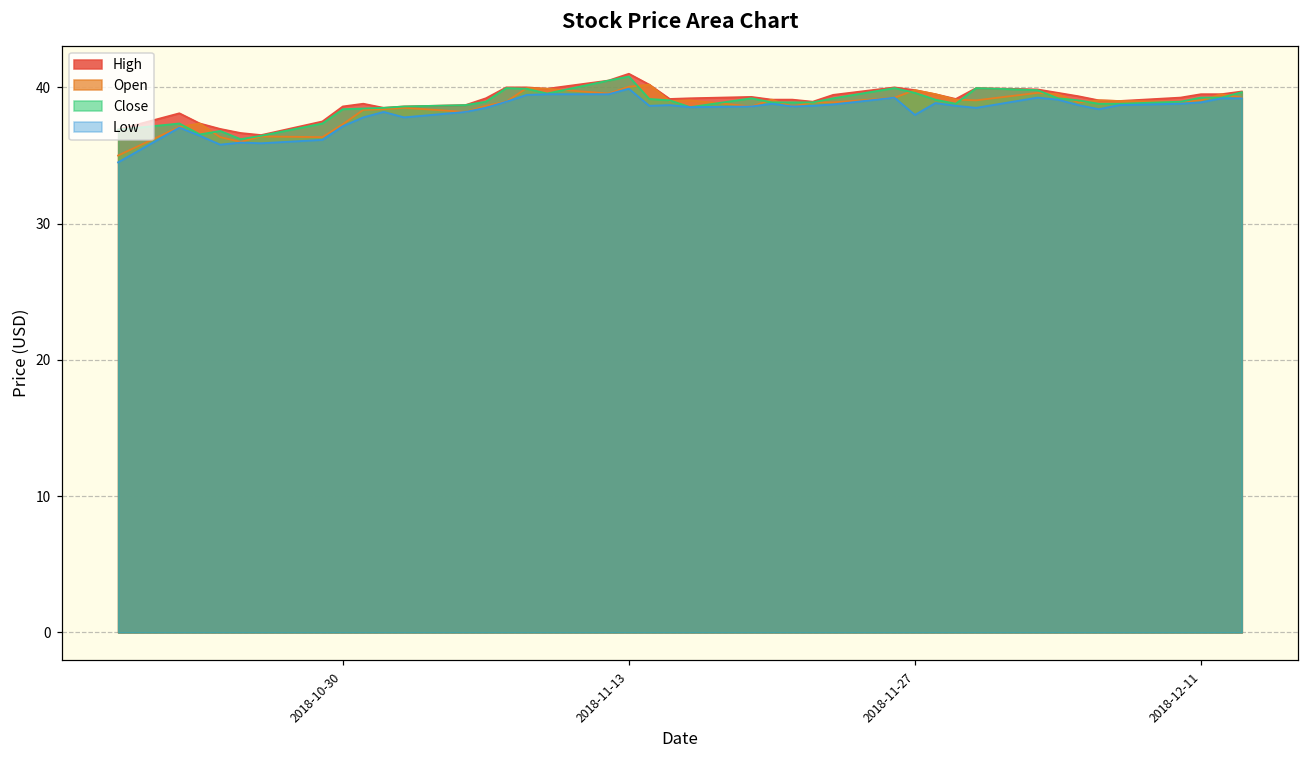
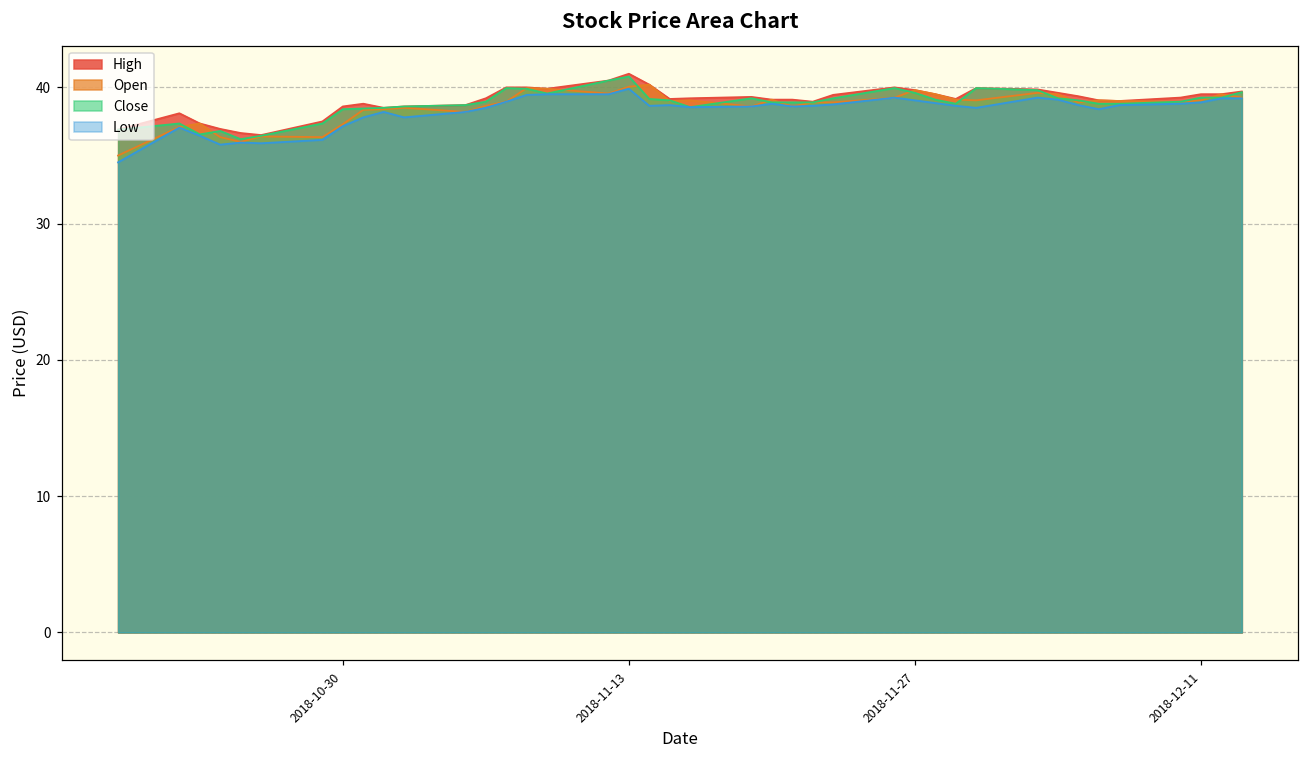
  {
    "Low": {
-     "2018-11-27": 38.0
+     "2018-11-27": 39.1
    }
  }
